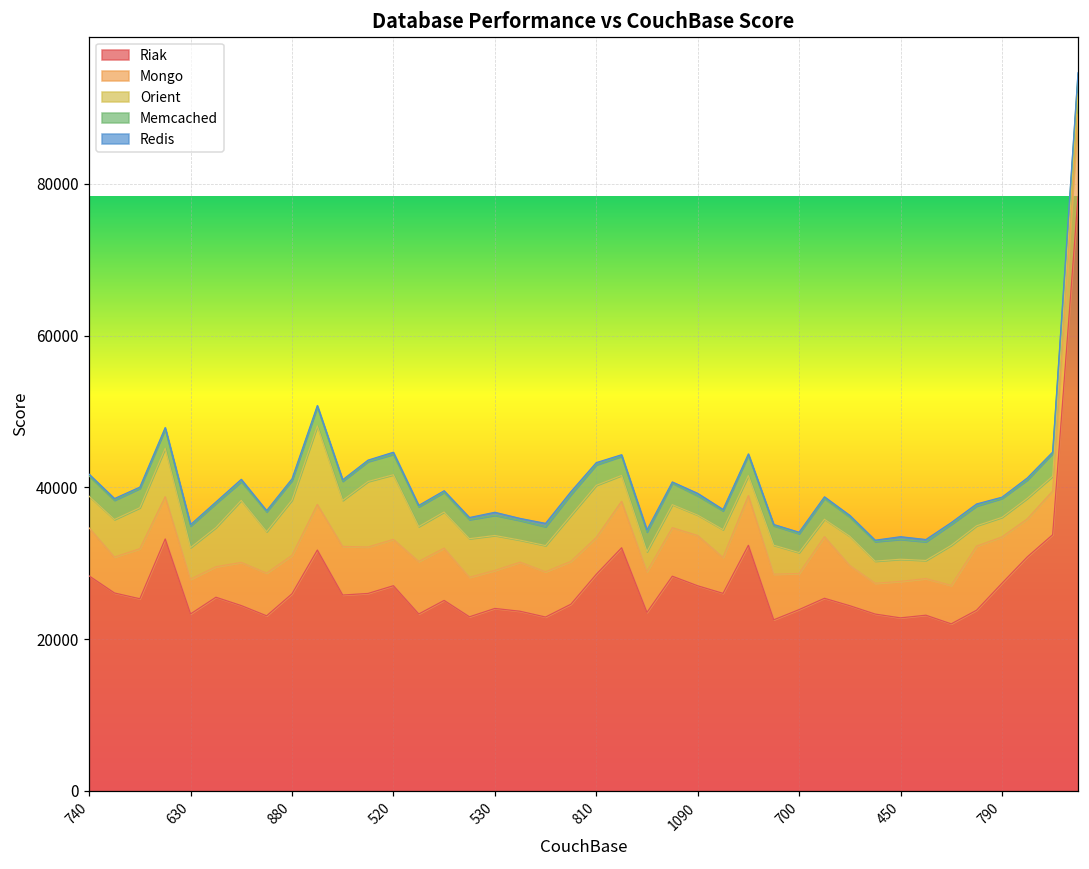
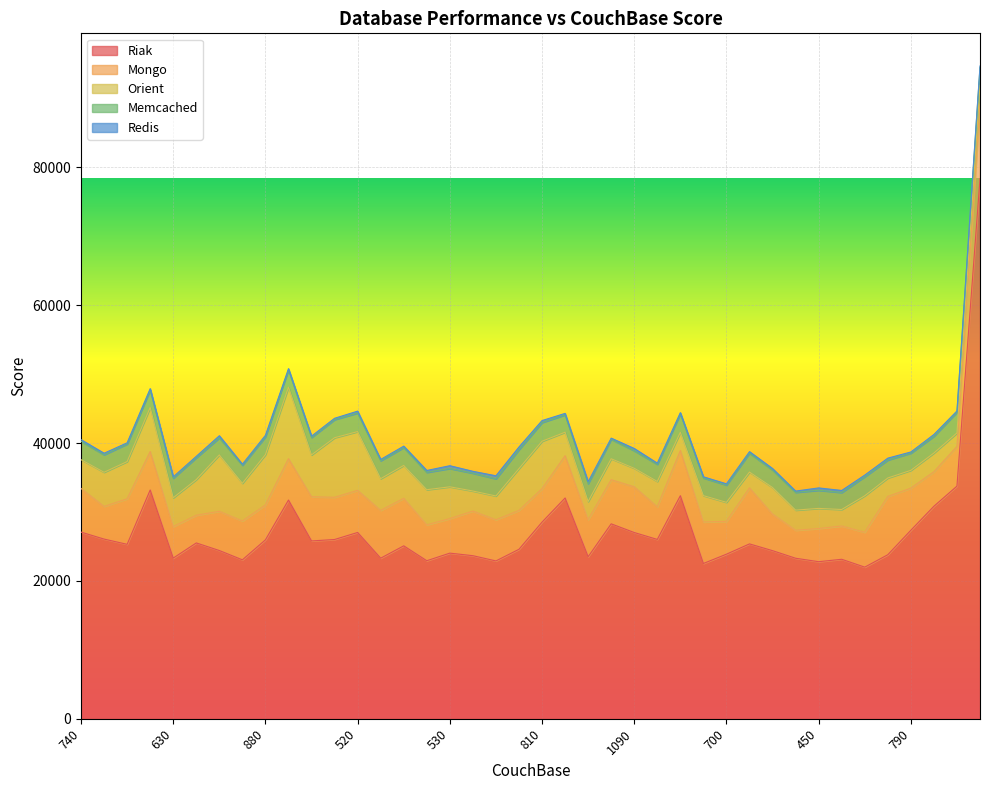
  {
    "Riak": {
-     "740": 28000,
+     "740": 27000,
      "630": 23000,
      "880": 26000,
      "520": 27000,
      "530": 24000,
      "810": 29000,
      "1090": 27000,
      "700": 24000,
      "450": 23000,
      "790": 27000
    },
    "Memcached": {
      "530": 3000
    },
    "Redis": {
      "530": 0
    }
  }
